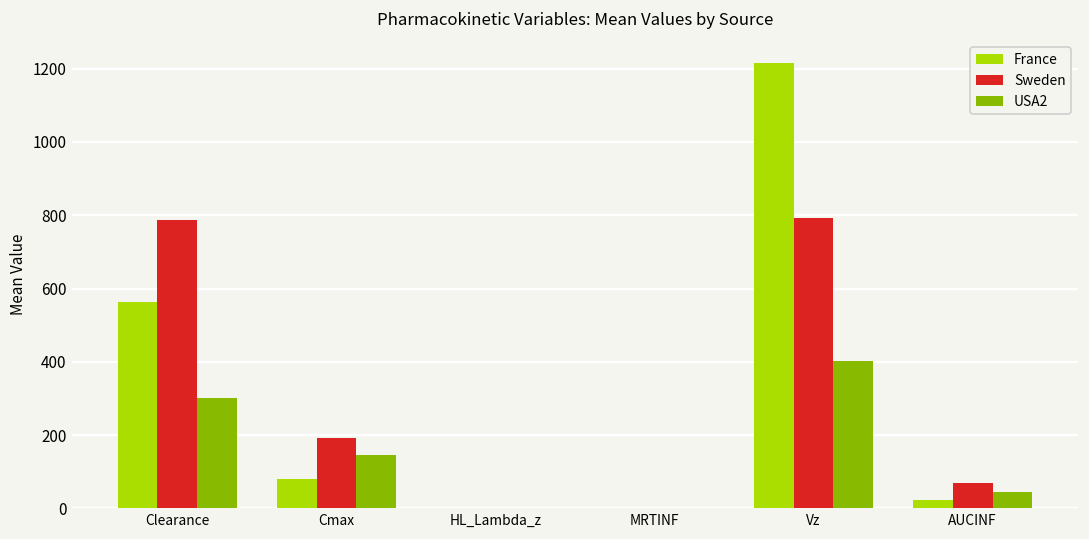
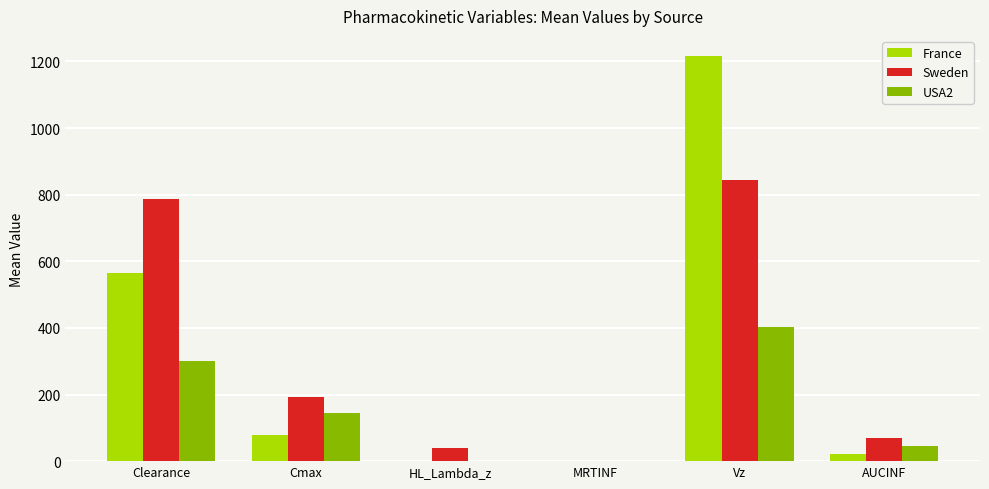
  {
    "Sweden": {
      "Clearance": 790,
      "Cmax": 190,
-     "HL_Lambda_z": 0,
-     "Vz": 790,
+     "HL_Lambda_z": 40,
+     "Vz": 840,
      "AUCINF": 70
    }
  }
